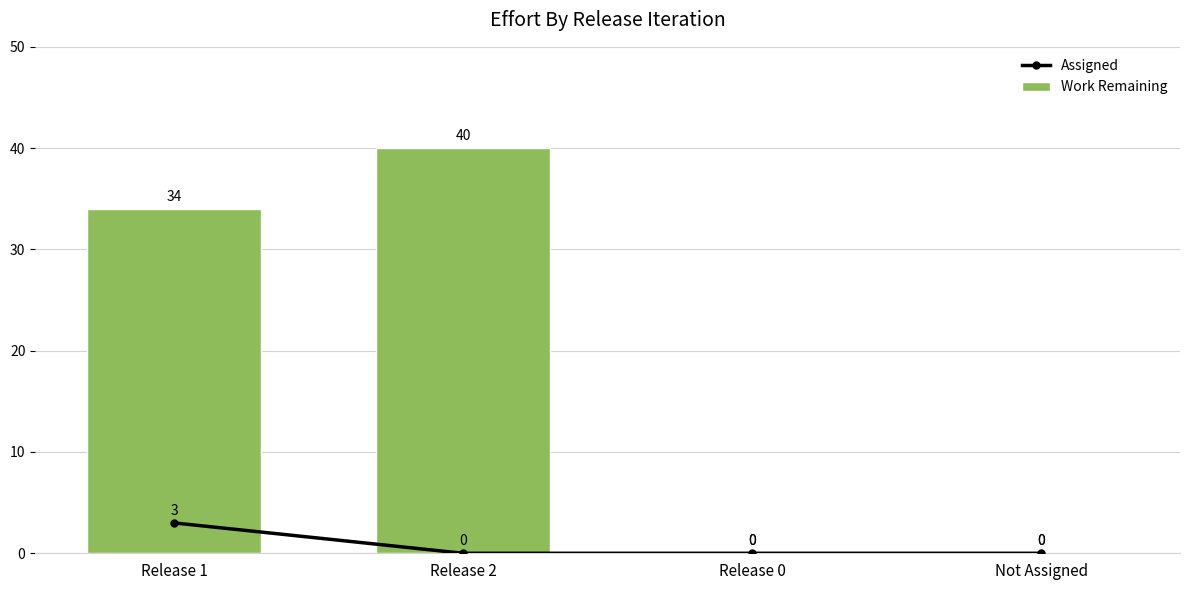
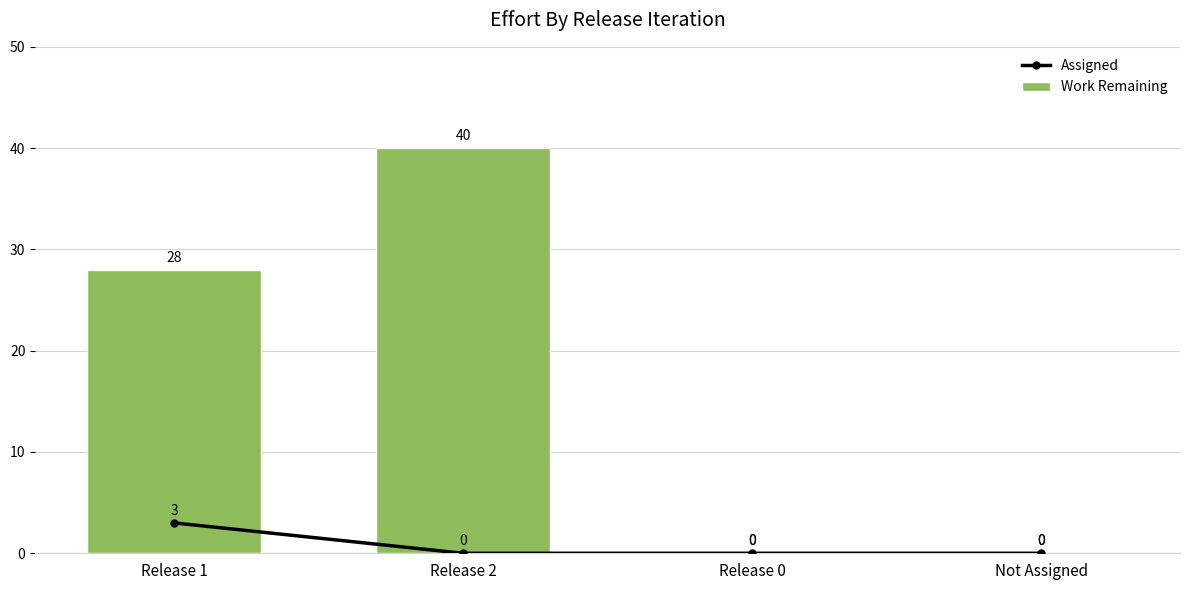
  {
    "Work Remaining": {
-     "Release 1": 34,
+     "Release 1": 28,
      "Release 2": 40
    },
    "Assigned": {
      "Release 1": 3,
      "Release 2": 0
    }
  }
